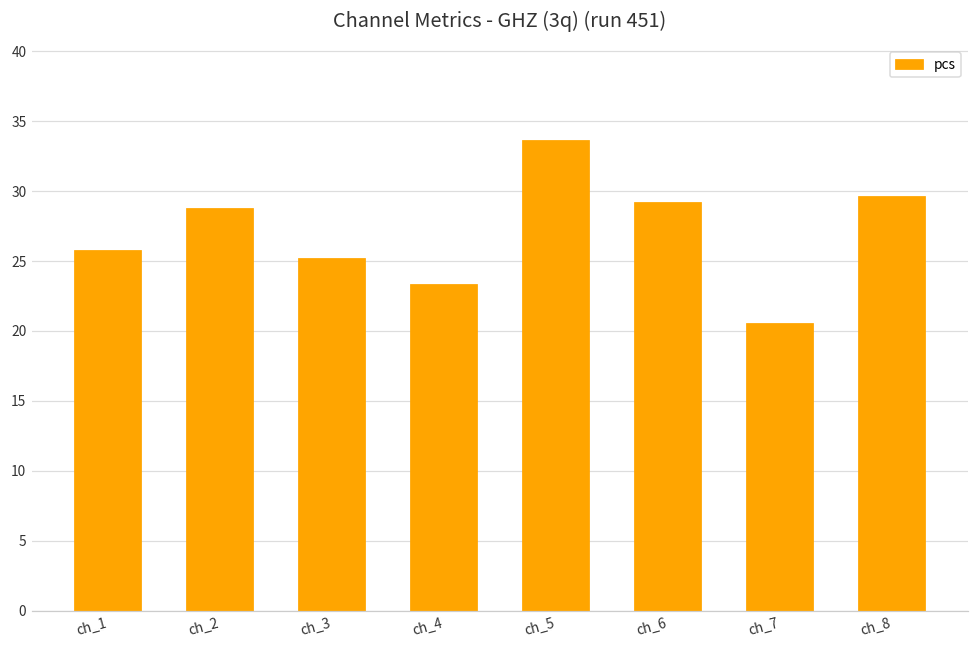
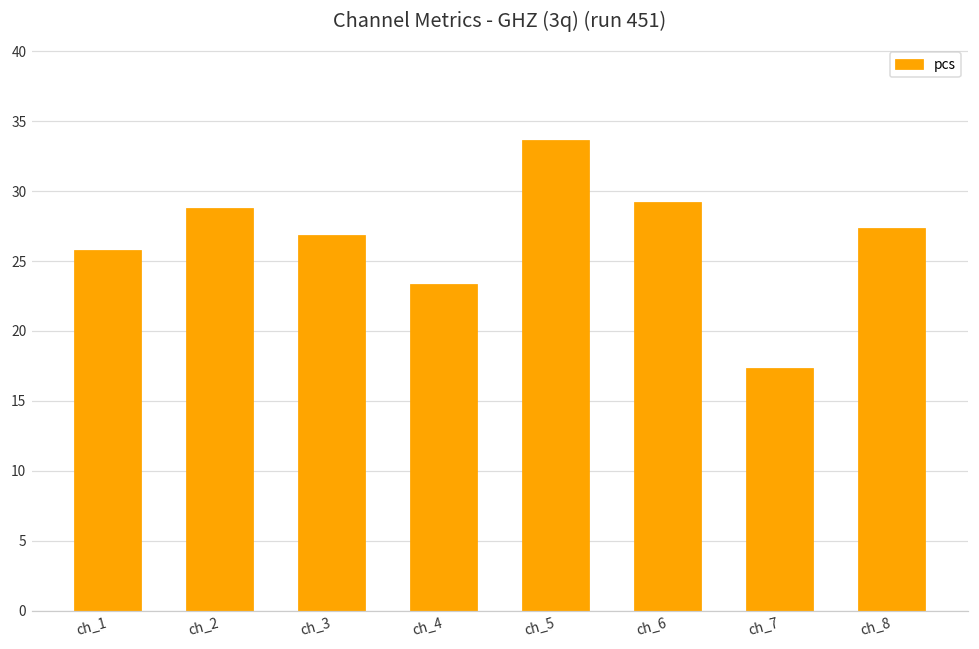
  {
    "ch_1": 25.8,
    "ch_2": 28.8,
-   "ch_3": 25.2,
+   "ch_3": 26.8,
    "ch_4": 23.3,
    "ch_5": 33.7,
    "ch_6": 29.2,
-   "ch_7": 20.6,
-   "ch_8": 29.6
+   "ch_7": 17.4,
+   "ch_8": 27.3
  }
